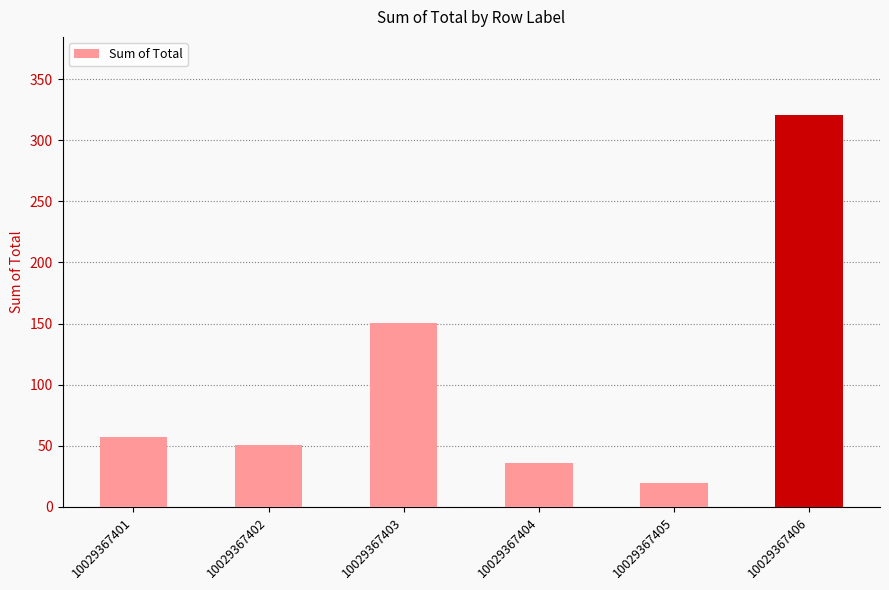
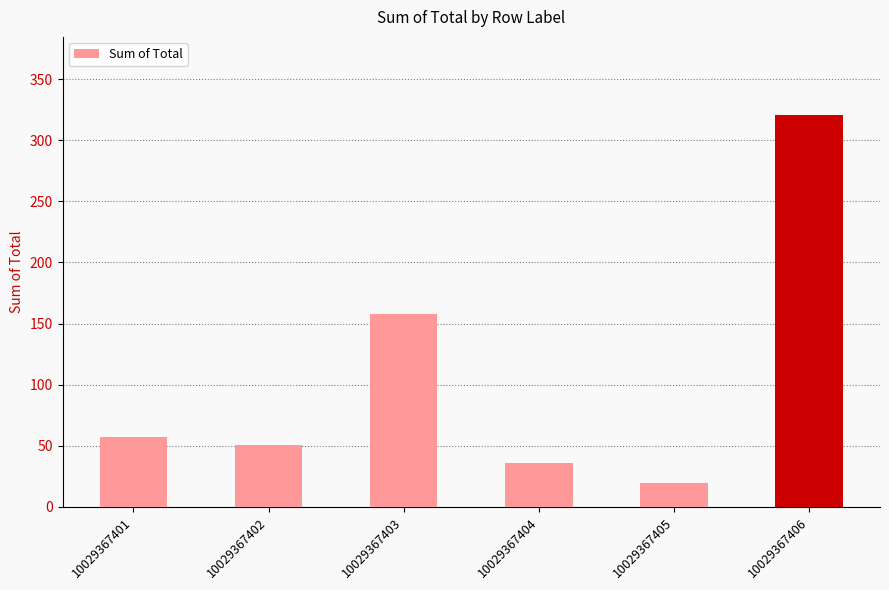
  {
    "10029367401": 57,
    "10029367402": 51,
-   "10029367403": 151,
+   "10029367403": 158,
    "10029367404": 36,
    "10029367405": 19,
    "10029367406": 320
  }
